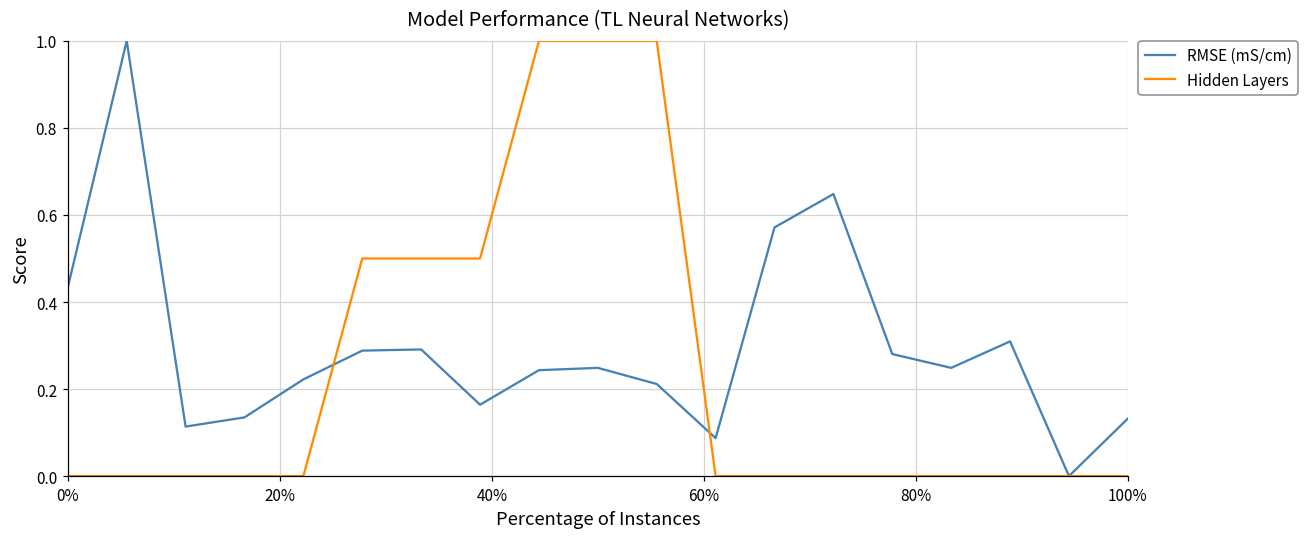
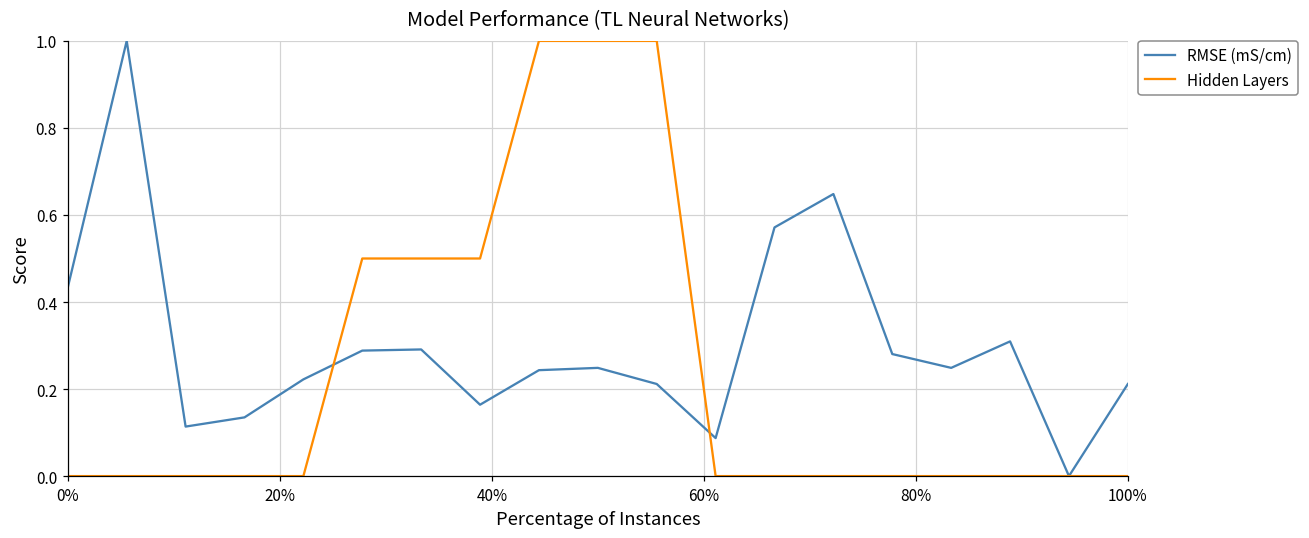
  {
    "RMSE (mS/cm)": {
      "0%": 0.43,
-     "100%": 0.13
+     "100%": 0.21
    },
    "Hidden Layers": {
      "0%": 0.00,
      "100%": 0.00
    }
  }
